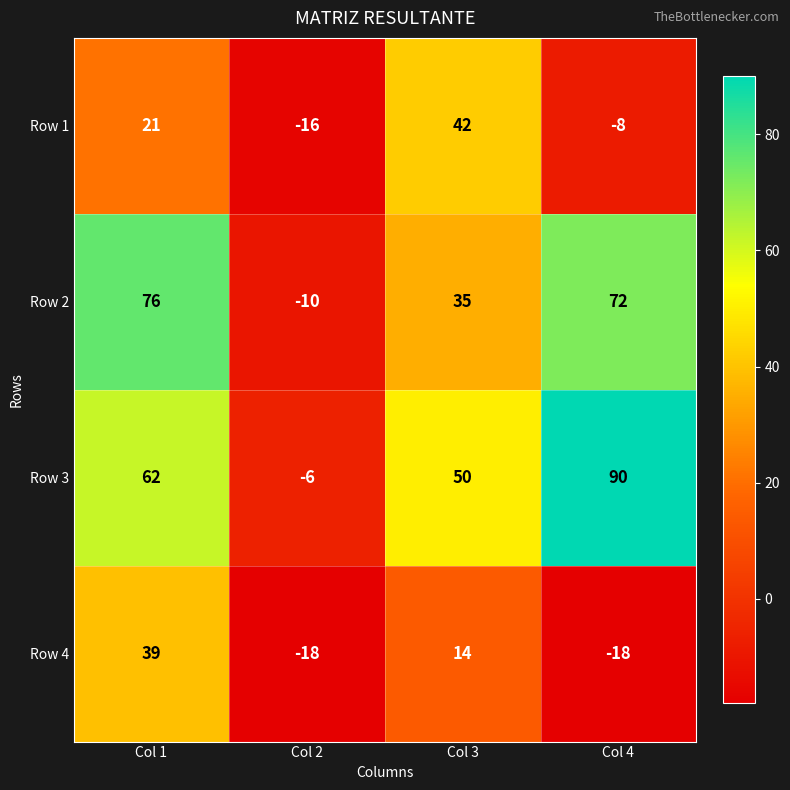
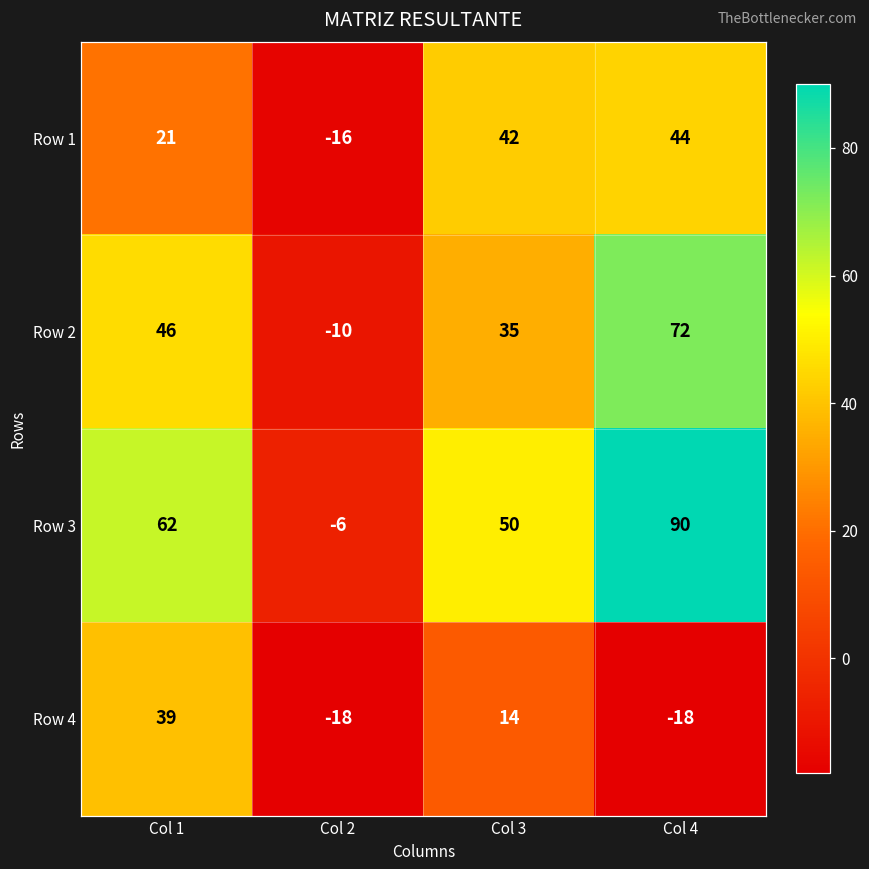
  {
    "Row 1": {
      "Col 1": 21,
      "Col 2": -16,
      "Col 3": 42,
-     "Col 4": -8
+     "Col 4": 44
    },
    "Row 2": {
-     "Col 1": 76,
+     "Col 1": 46,
      "Col 2": -10,
      "Col 3": 35,
      "Col 4": 72
    },
    "Row 3": {
      "Col 1": 62,
      "Col 2": -6,
      "Col 3": 50,
      "Col 4": 90
    },
    "Row 4": {
      "Col 1": 39,
      "Col 2": -18,
      "Col 3": 14,
      "Col 4": -18
    }
  }
